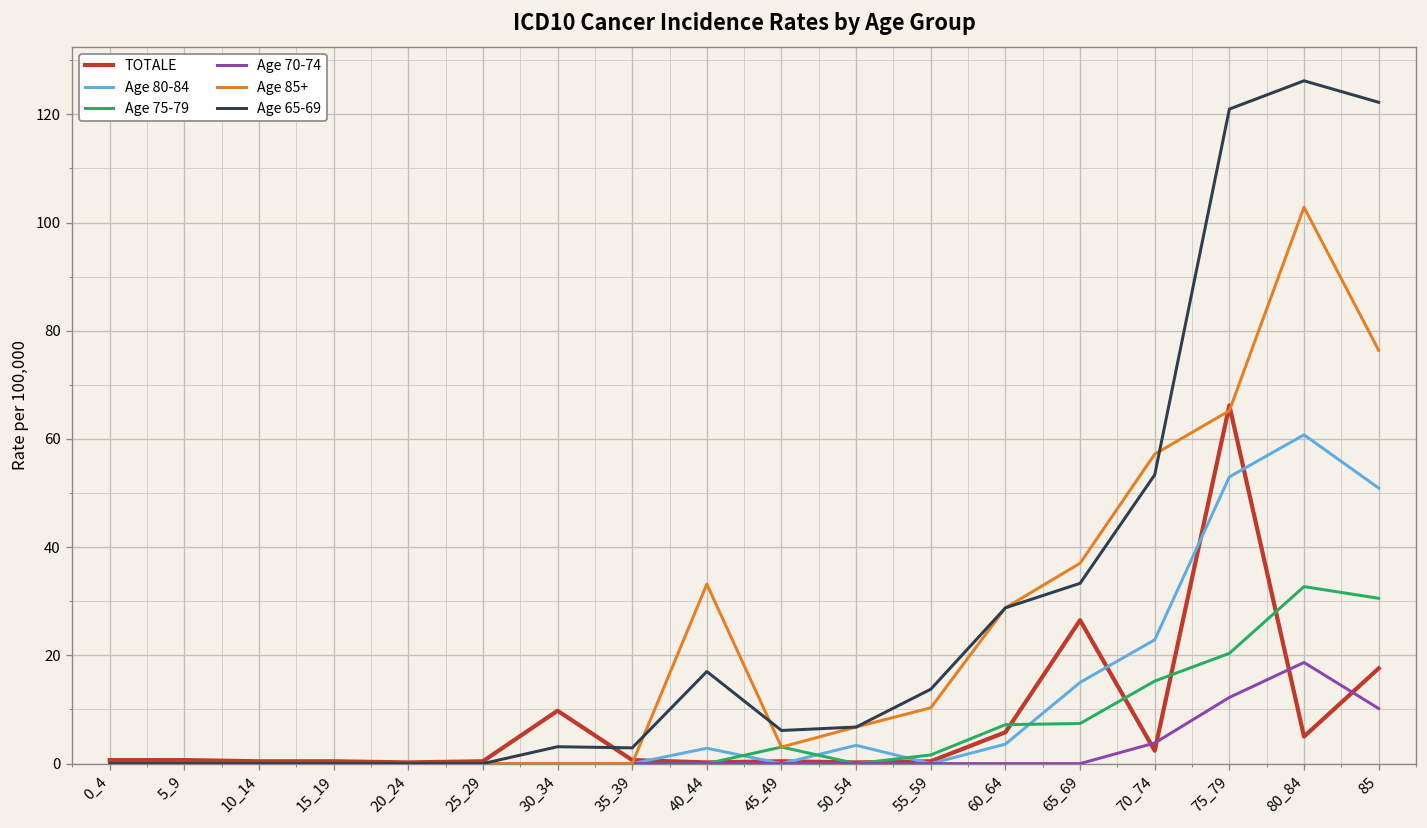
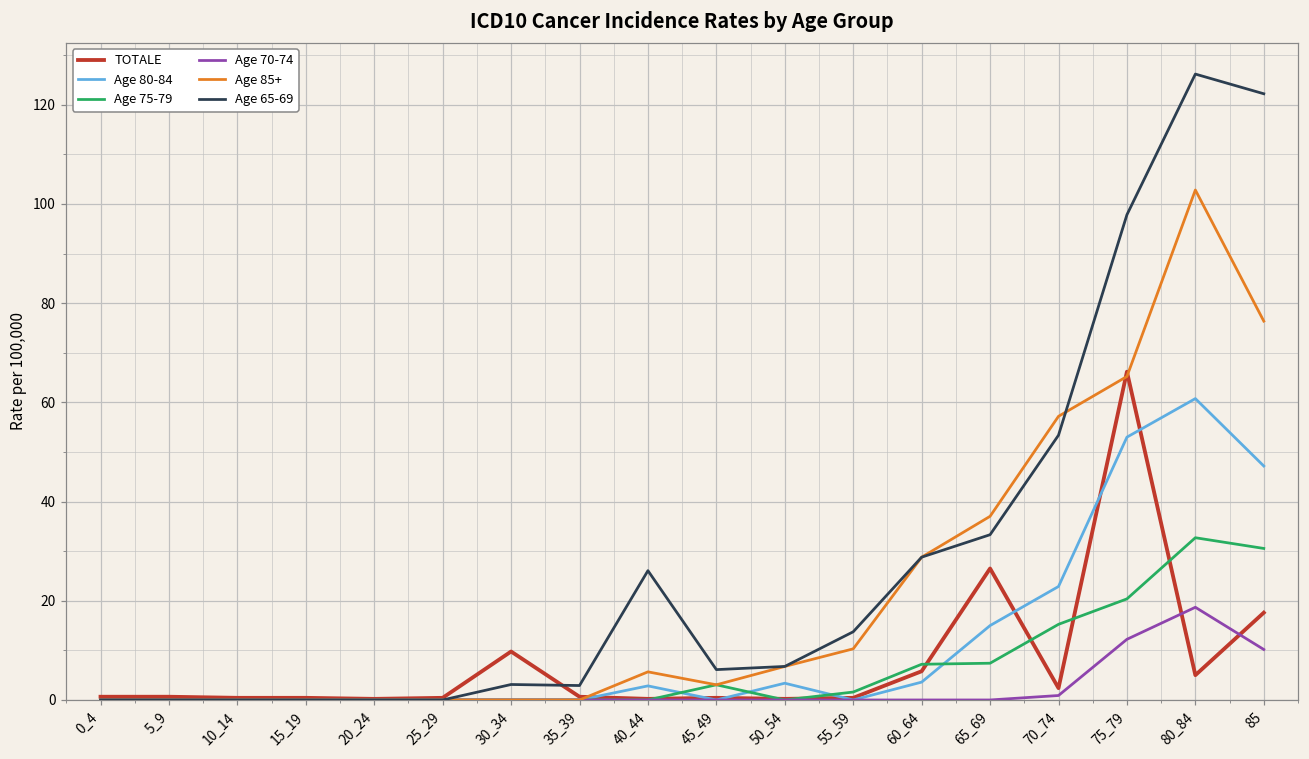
  {
    "TOTALE": {
      "0_4": 1,
      "5_9": 1,
      "30_34": 10,
      "35_39": 1,
      "60_64": 6,
      "65_69": 27,
      "70_74": 2,
      "75_79": 66,
      "80_84": 5,
      "85": 18
    },
    "Age 80-84": {
      "40_44": 3,
      "50_54": 3,
      "60_64": 4,
      "65_69": 15,
      "70_74": 23,
      "75_79": 53,
      "80_84": 61,
-     "85": 51
+     "85": 47
    },
    "Age 75-79": {
      "55_59": 2,
      "60_64": 7,
      "65_69": 7,
      "70_74": 15,
      "75_79": 20,
      "80_84": 33,
      "85": 31
    },
    "Age 70-74": {
      "60_64": 0,
      "65_69": 0,
-     "70_74": 4,
+     "70_74": 1,
      "75_79": 12,
      "80_84": 19,
      "85": 10
    },
    "Age 85+": {
-     "40_44": 33,
+     "40_44": 6,
      "55_59": 10,
      "65_69": 37,
      "70_74": 57,
      "75_79": 65,
      "80_84": 103,
      "85": 76
    },
    "Age 65-69": {
      "30_34": 3,
      "35_39": 3,
-     "40_44": 17,
+     "40_44": 26,
      "45_49": 6,
      "55_59": 14,
      "65_69": 33,
      "70_74": 53,
-     "75_79": 121,
+     "75_79": 98,
      "80_84": 126,
      "85": 122
    }
  }
